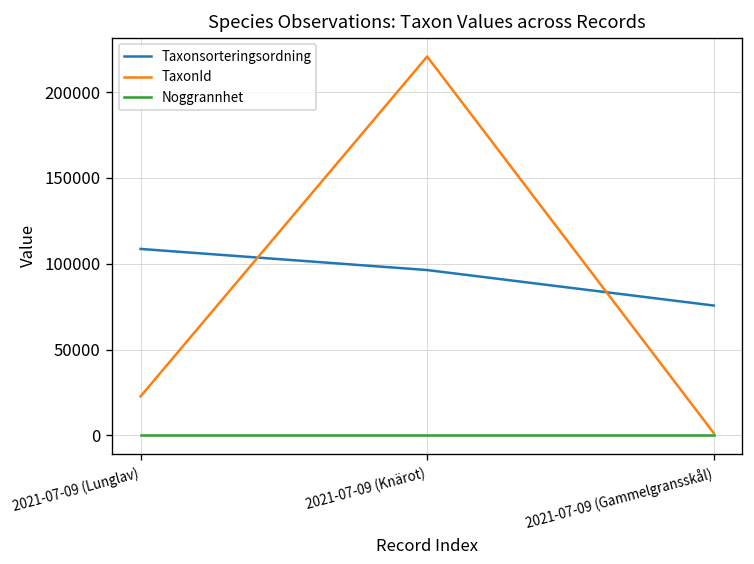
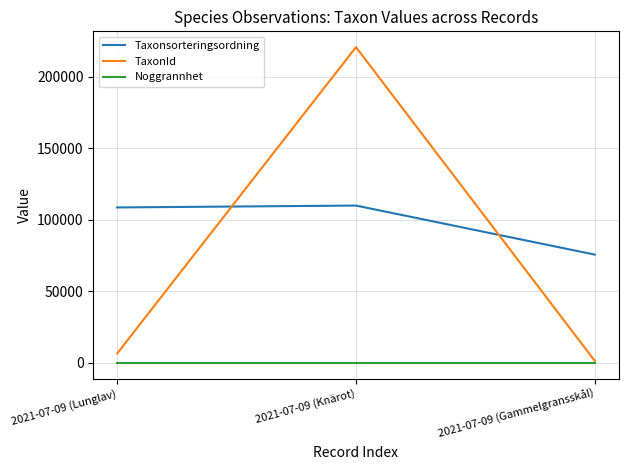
  {
    "Taxonsorteringsordning": {
      "2021-07-09 (Lunglav)": 109000,
-     "2021-07-09 (Knärot)": 96000,
+     "2021-07-09 (Knärot)": 110000,
      "2021-07-09 (Gammelgransskål)": 76000
    },
    "TaxonId": {
-     "2021-07-09 (Lunglav)": 23000,
+     "2021-07-09 (Lunglav)": 6000,
      "2021-07-09 (Knärot)": 221000
    },
    "Noggrannhet": {
      "2021-07-09 (Lunglav)": 0,
      "2021-07-09 (Knärot)": 0
    }
  }
